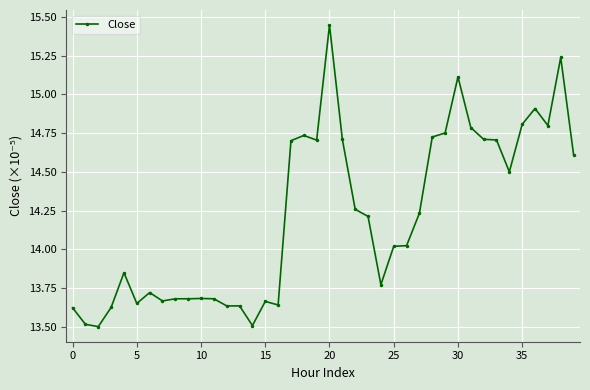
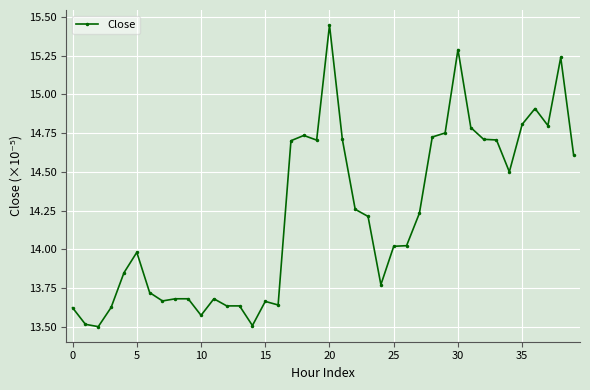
  {
    "0": 13.62,
-   "5": 13.65,
-   "10": 13.68,
+   "5": 13.98,
+   "10": 13.57,
    "15": 13.66,
    "20": 15.45,
    "25": 14.02,
-   "30": 15.11,
+   "30": 15.29,
    "35": 14.81
  }
